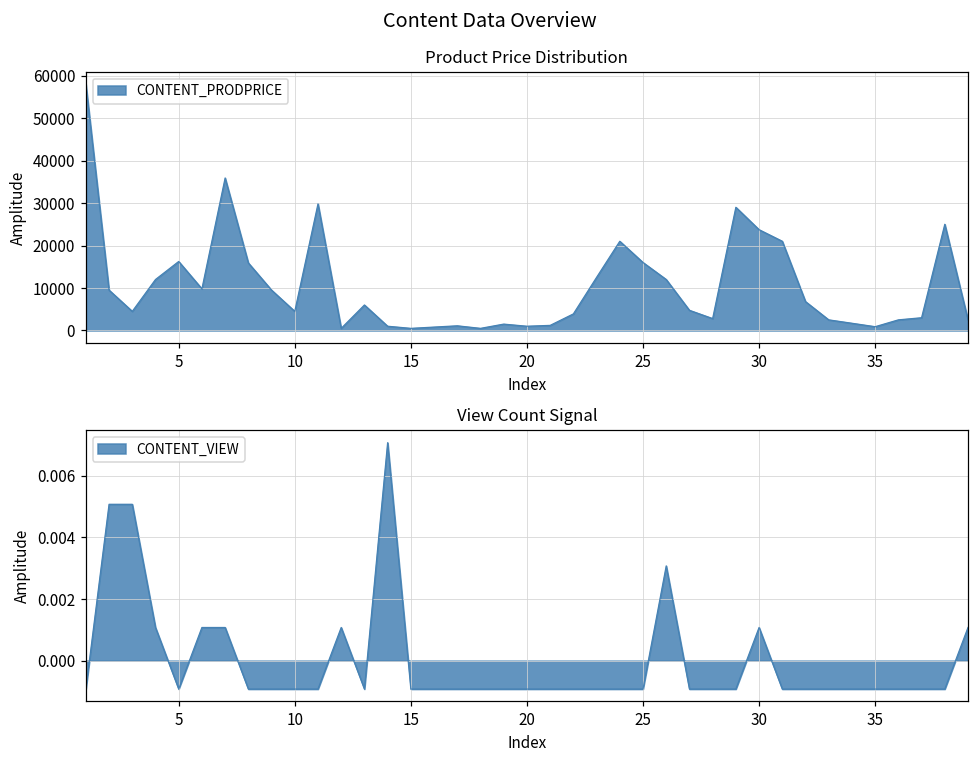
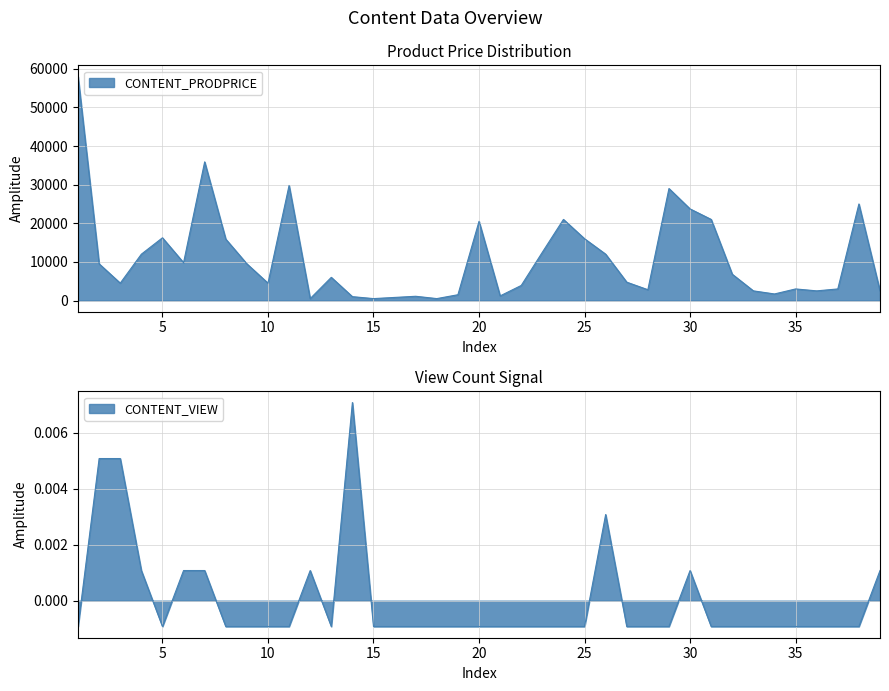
  {
    "Product Price Distribution": {
      "5": 16000,
      "10": 5000,
      "15": 1000,
-     "20": 1000,
+     "20": 21000,
      "25": 16000,
      "30": 24000,
-     "35": 1000
+     "35": 3000
    }
  }
